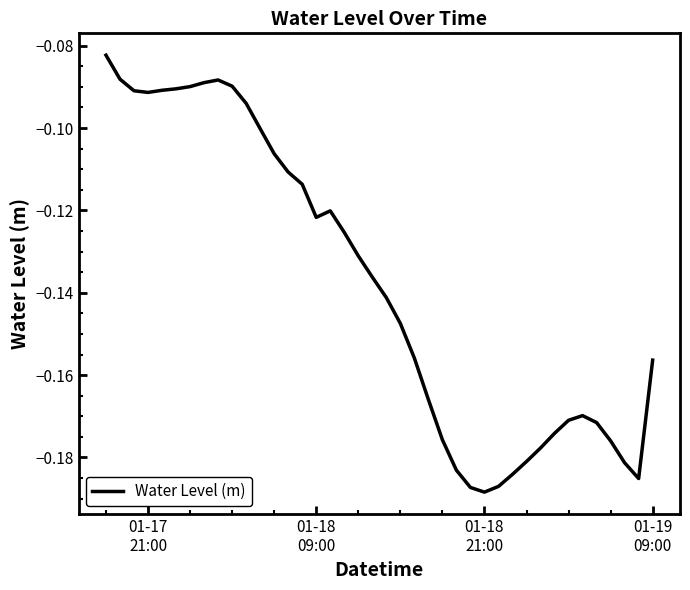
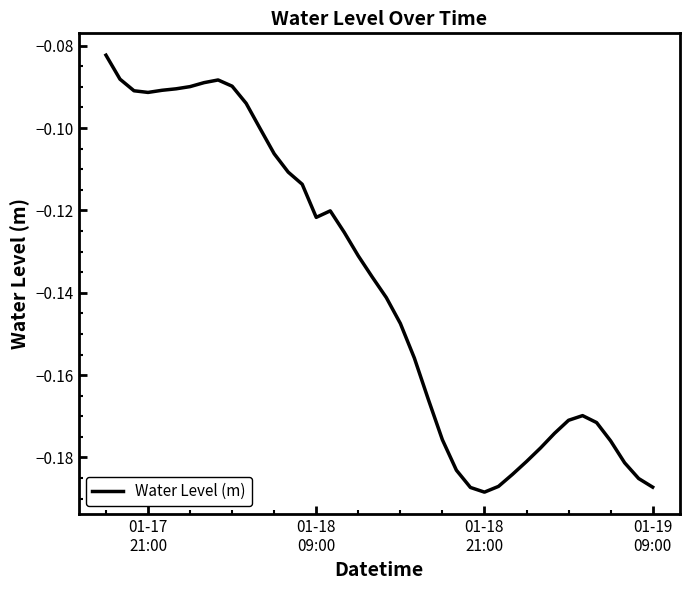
  {
    "01-17 21:00": -0.091,
    "01-18 09:00": -0.122,
    "01-18 21:00": -0.188,
-   "01-19 09:00": -0.156
+   "01-19 09:00": -0.187
  }
